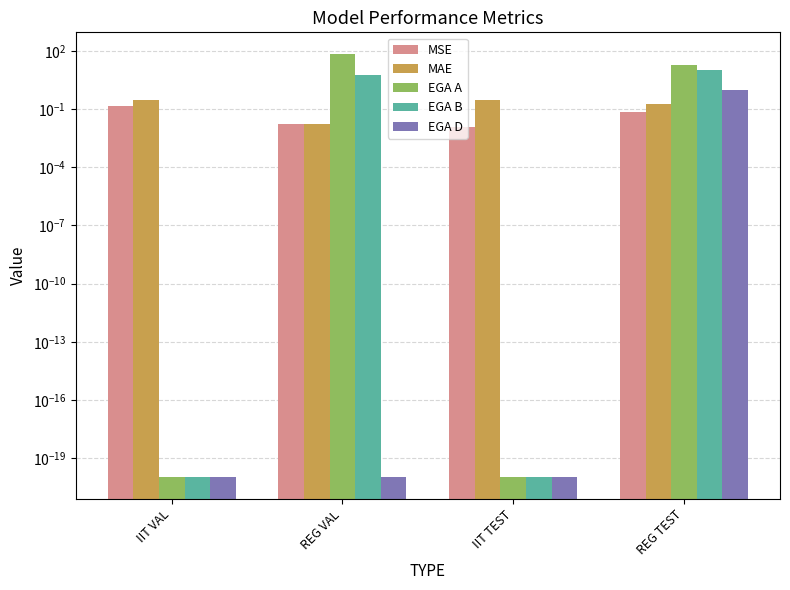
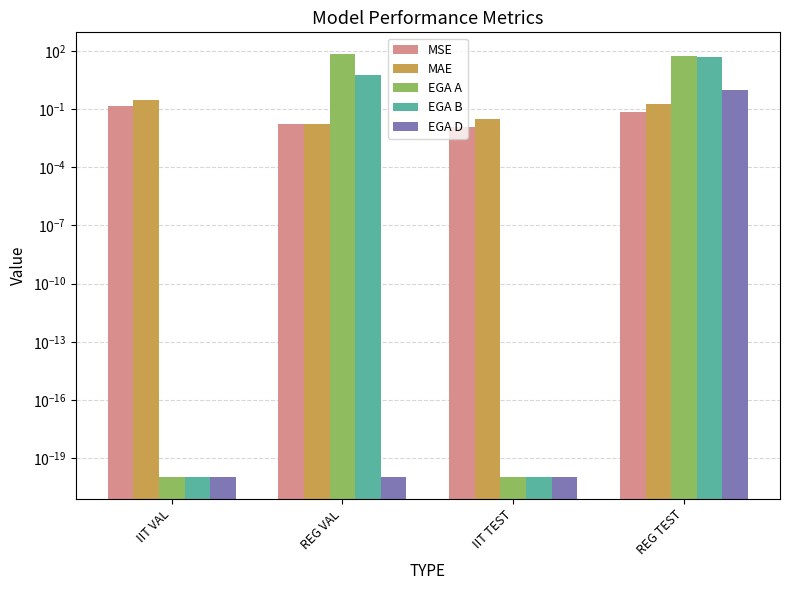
  {
    "MSE": {
      "IIT VAL": 0.1,
      "REG VAL": 0.02,
      "REG TEST": 0.07
    },
    "MAE": {
      "IIT VAL": 0.3,
      "REG VAL": 0.02,
-     "IIT TEST": 0.3,
+     "IIT TEST": 0.03,
      "REG TEST": 0.2
    },
    "EGA A": {
      "IIT VAL": 0.000000000000,
      "REG VAL": 70,
      "IIT TEST": 0.000000000000,
-     "REG TEST": 20
+     "REG TEST": 50
    },
    "EGA B": {
      "IIT VAL": 0.000000000000,
      "REG VAL": 6,
      "IIT TEST": 0.000000000000,
-     "REG TEST": 10
+     "REG TEST": 50
    },
    "EGA D": {
      "IIT VAL": 0.000000000000,
      "REG VAL": 0.000000000000,
      "IIT TEST": 0.000000000000,
      "REG TEST": 1
    }
  }
